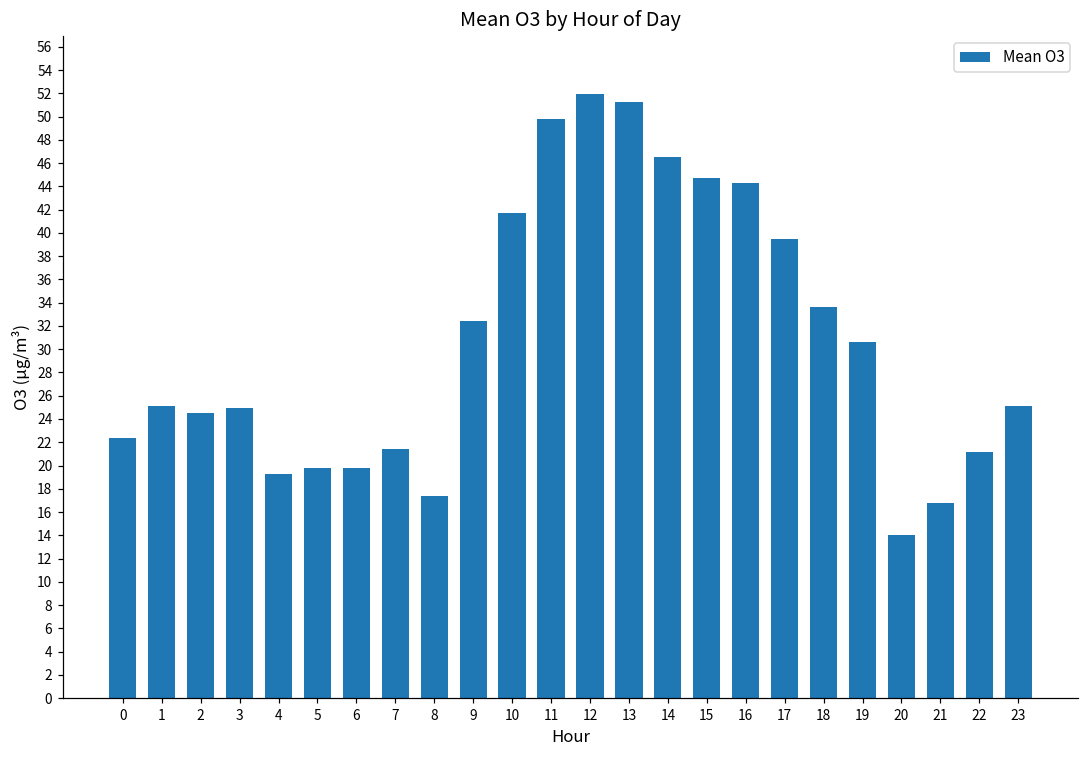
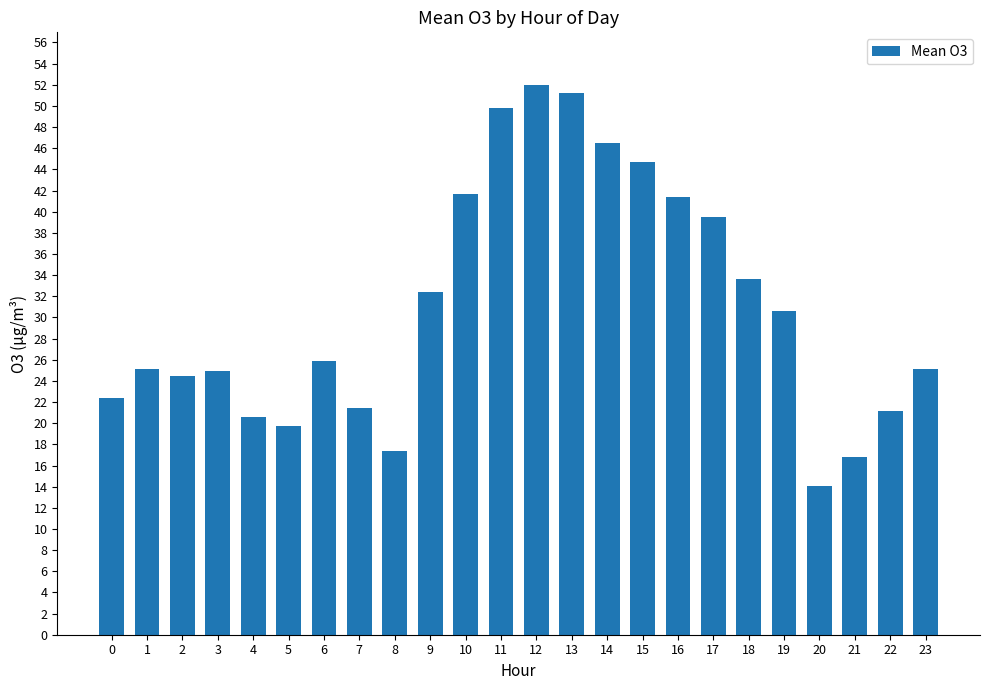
  {
    "0": 22.3,
    "1": 25.1,
    "2": 24.5,
    "3": 24.9,
-   "4": 19.3,
+   "4": 20.6,
    "5": 19.8,
-   "6": 19.8,
+   "6": 25.9,
    "7": 21.4,
    "8": 17.4,
    "9": 32.4,
    "10": 41.7,
    "11": 49.8,
    "12": 52.0,
    "13": 51.3,
    "14": 46.5,
    "15": 44.7,
-   "16": 44.3,
+   "16": 41.4,
    "17": 39.5,
    "18": 33.7,
    "19": 30.6,
    "20": 14.1,
    "21": 16.8,
    "22": 21.2,
    "23": 25.1
  }
